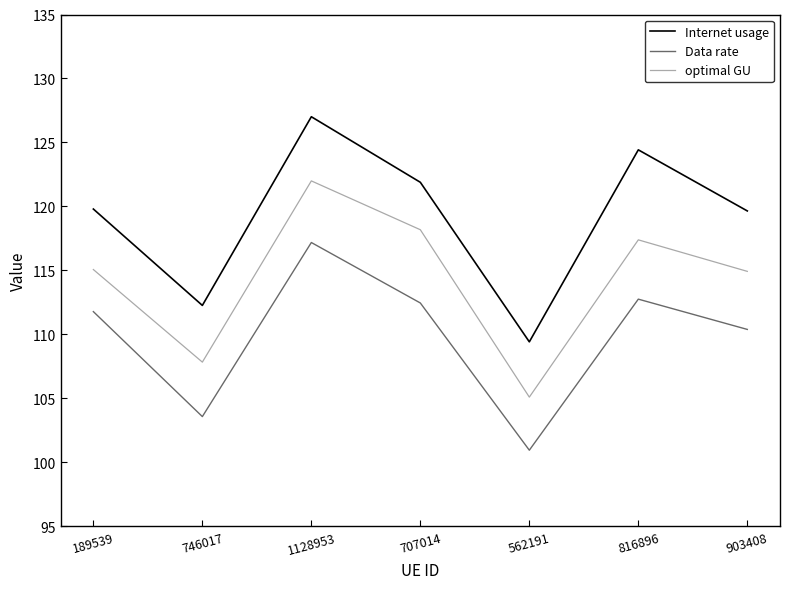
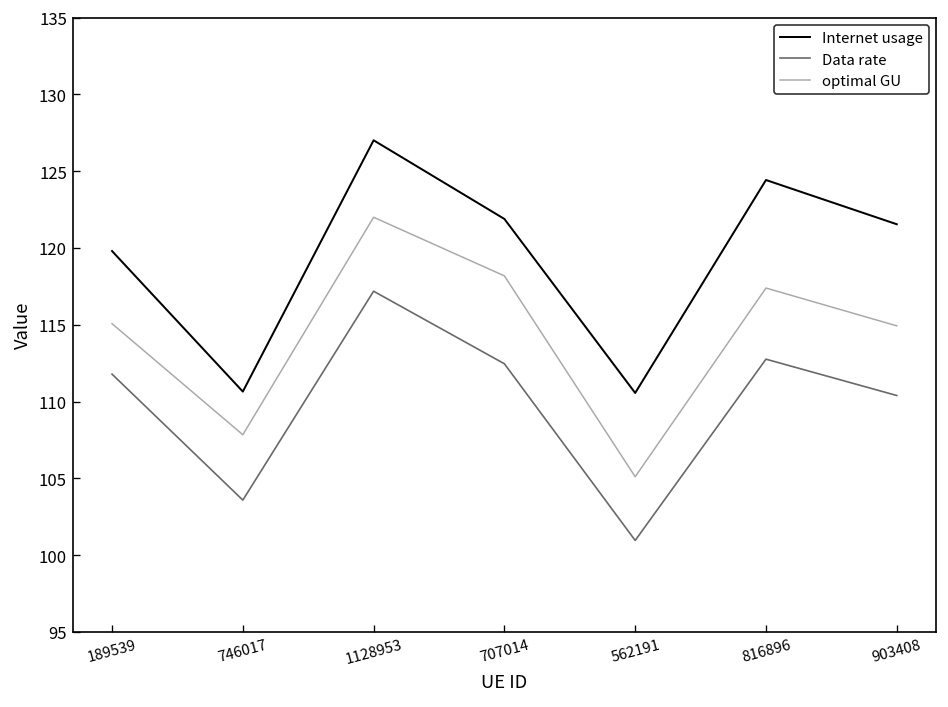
  {
    "Internet usage": {
      "189539": 119.8,
-     "746017": 112.3,
+     "746017": 110.6,
      "1128953": 127.0,
      "707014": 121.9,
-     "562191": 109.4,
+     "562191": 110.6,
      "816896": 124.4,
-     "903408": 119.6
+     "903408": 121.5
    },
    "Data rate": {
      "189539": 111.8,
      "746017": 103.6,
      "1128953": 117.2,
      "707014": 112.5,
      "562191": 101.0,
      "816896": 112.8,
      "903408": 110.4
    },
    "optimal GU": {
      "189539": 115.1,
      "746017": 107.8,
      "1128953": 122.0,
      "707014": 118.2,
      "562191": 105.1,
      "816896": 117.4,
      "903408": 114.9
    }
  }
